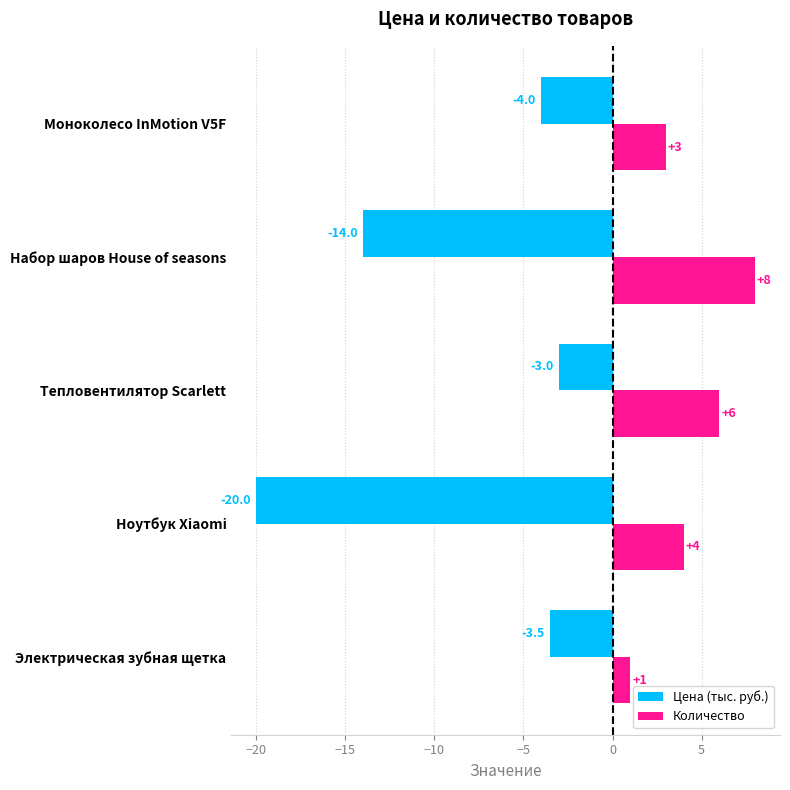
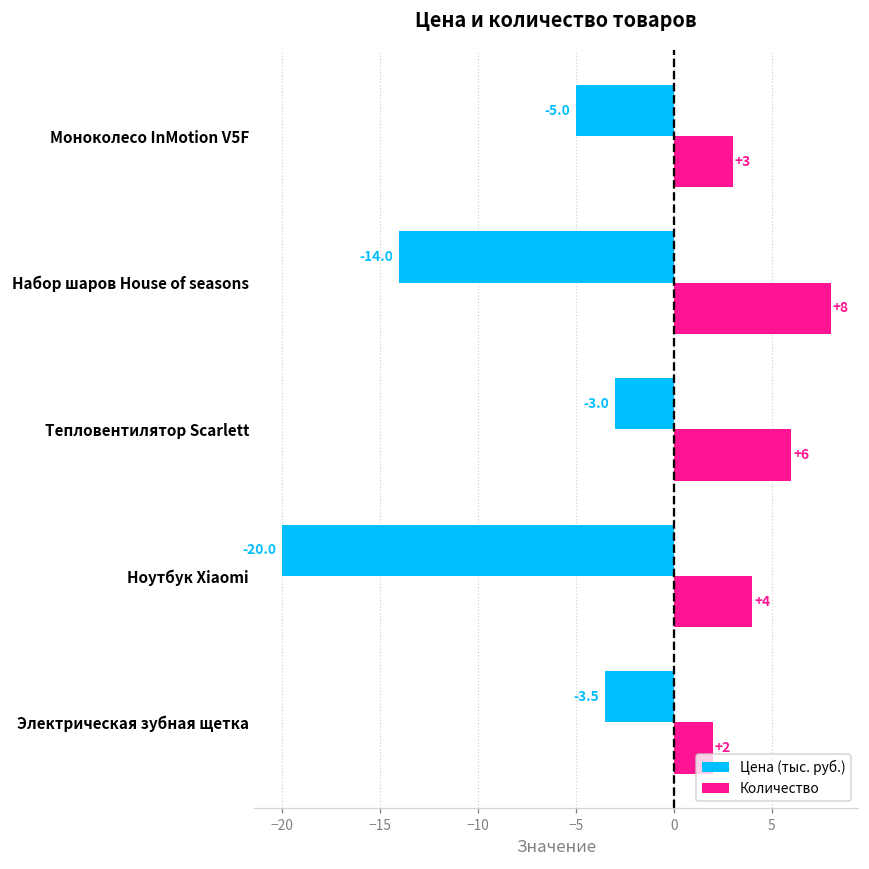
  {
    "Цена (тыс. руб.)": {
-     "Моноколесо InMotion V5F": "-4.0",
+     "Моноколесо InMotion V5F": "-5.0",
      "Набор шаров House of seasons": "-14.0",
      "Тепловентилятор Scarlett": "-3.0",
      "Ноутбук Xiaomi": "-20.0",
      "Электрическая зубная щетка": "-3.5"
    },
    "Количество": {
      "Моноколесо InMotion V5F": "+3",
      "Набор шаров House of seasons": "+8",
      "Тепловентилятор Scarlett": "+6",
      "Ноутбук Xiaomi": "+4",
-     "Электрическая зубная щетка": "+1"
+     "Электрическая зубная щетка": "+2"
    }
  }
